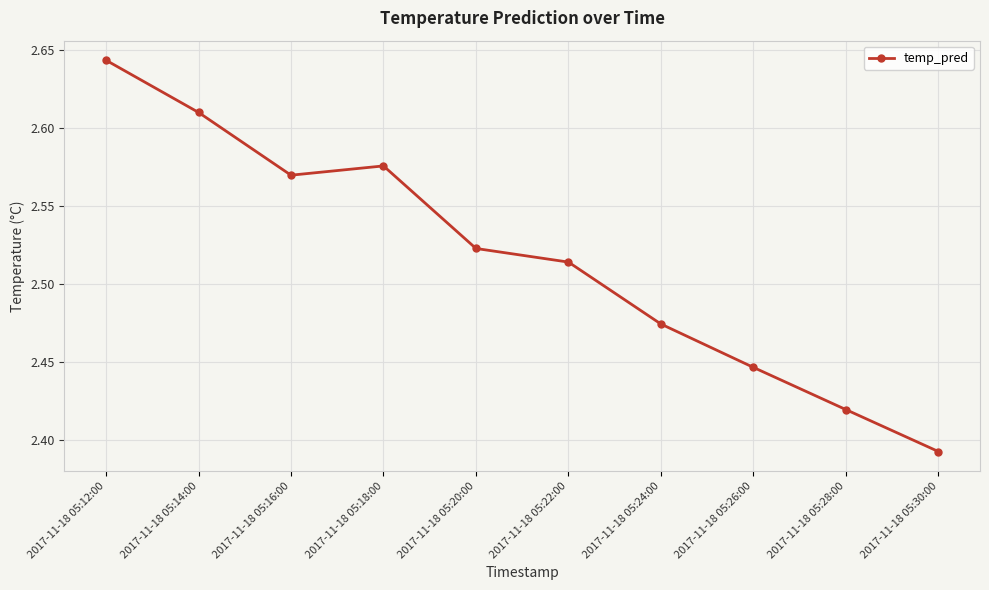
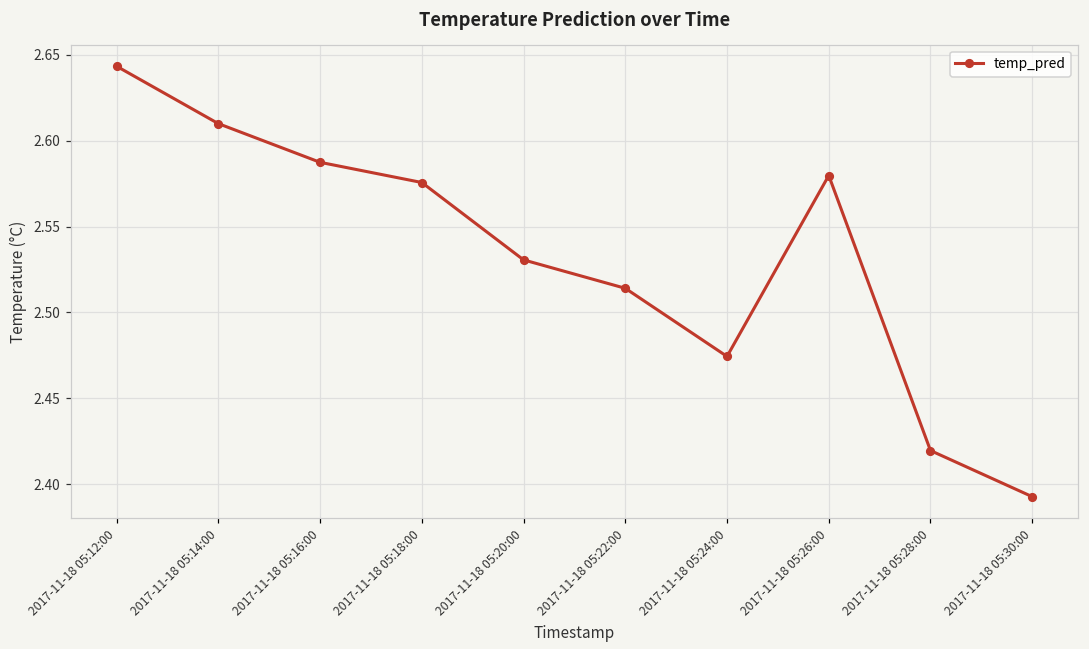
  {
    "2017-11-18 05:12:00": 2.643,
    "2017-11-18 05:14:00": 2.610,
-   "2017-11-18 05:16:00": 2.570,
+   "2017-11-18 05:16:00": 2.587,
    "2017-11-18 05:18:00": 2.576,
-   "2017-11-18 05:20:00": 2.523,
+   "2017-11-18 05:20:00": 2.531,
    "2017-11-18 05:22:00": 2.514,
    "2017-11-18 05:24:00": 2.474,
-   "2017-11-18 05:26:00": 2.447,
+   "2017-11-18 05:26:00": 2.580,
    "2017-11-18 05:28:00": 2.420,
    "2017-11-18 05:30:00": 2.393
  }
